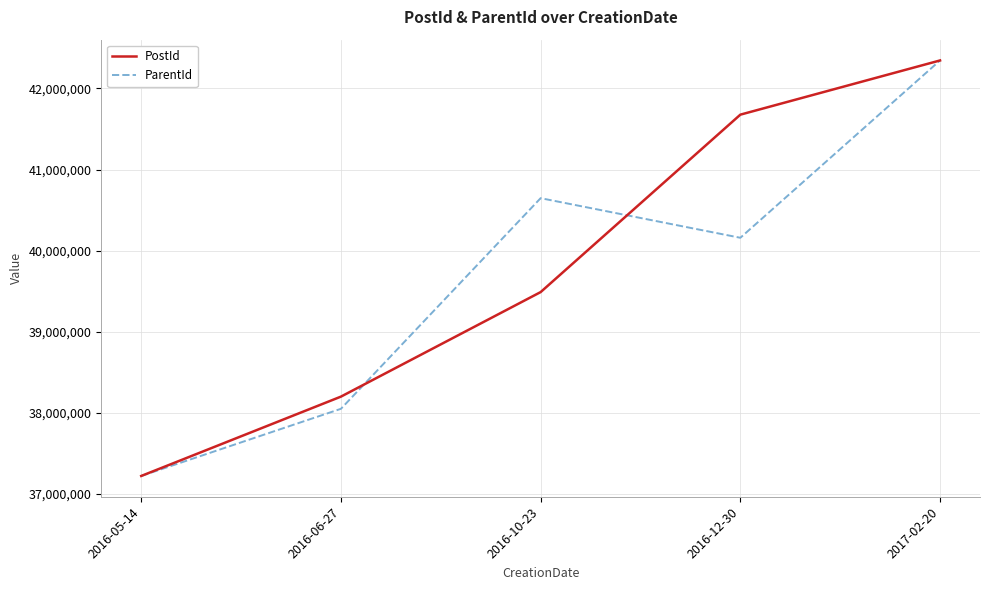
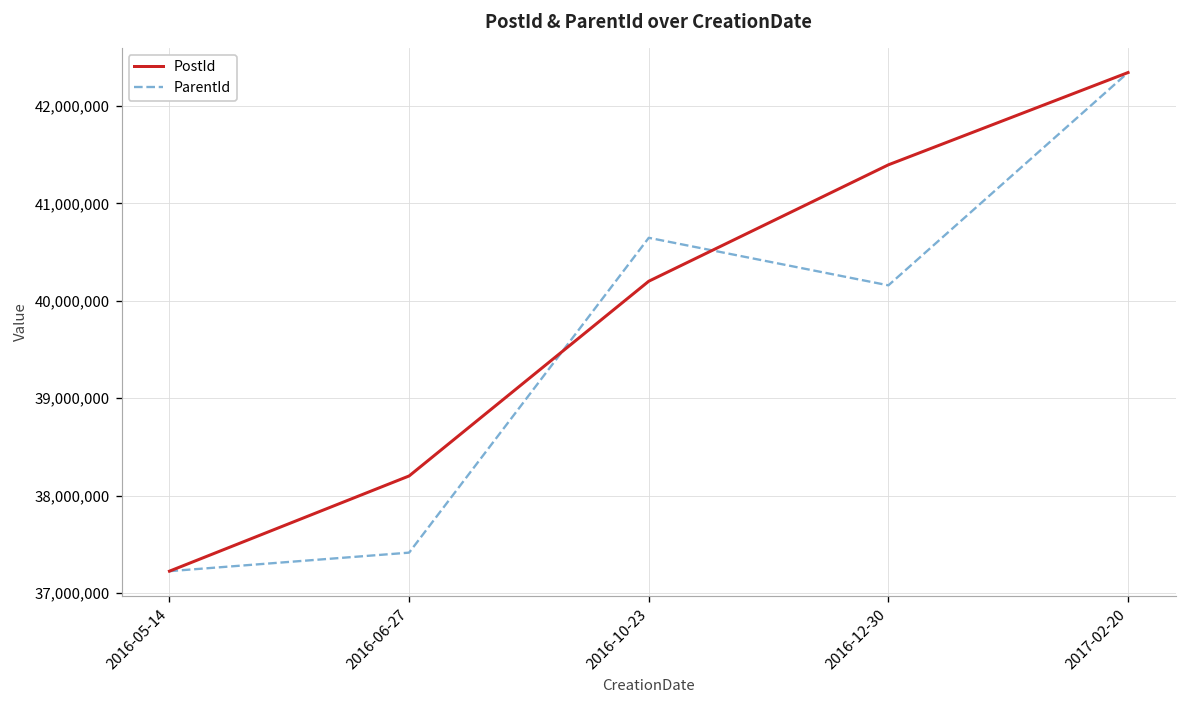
  {
    "PostId": {
      "2016-06-27": "38,200,000",
-     "2016-10-23": "39,500,000",
-     "2016-12-30": "41,700,000"
+     "2016-10-23": "40,200,000",
+     "2016-12-30": "41,400,000"
    },
    "ParentId": {
-     "2016-06-27": "38,100,000",
+     "2016-06-27": "37,400,000",
      "2016-10-23": "40,600,000",
      "2016-12-30": "40,200,000"
    }
  }
